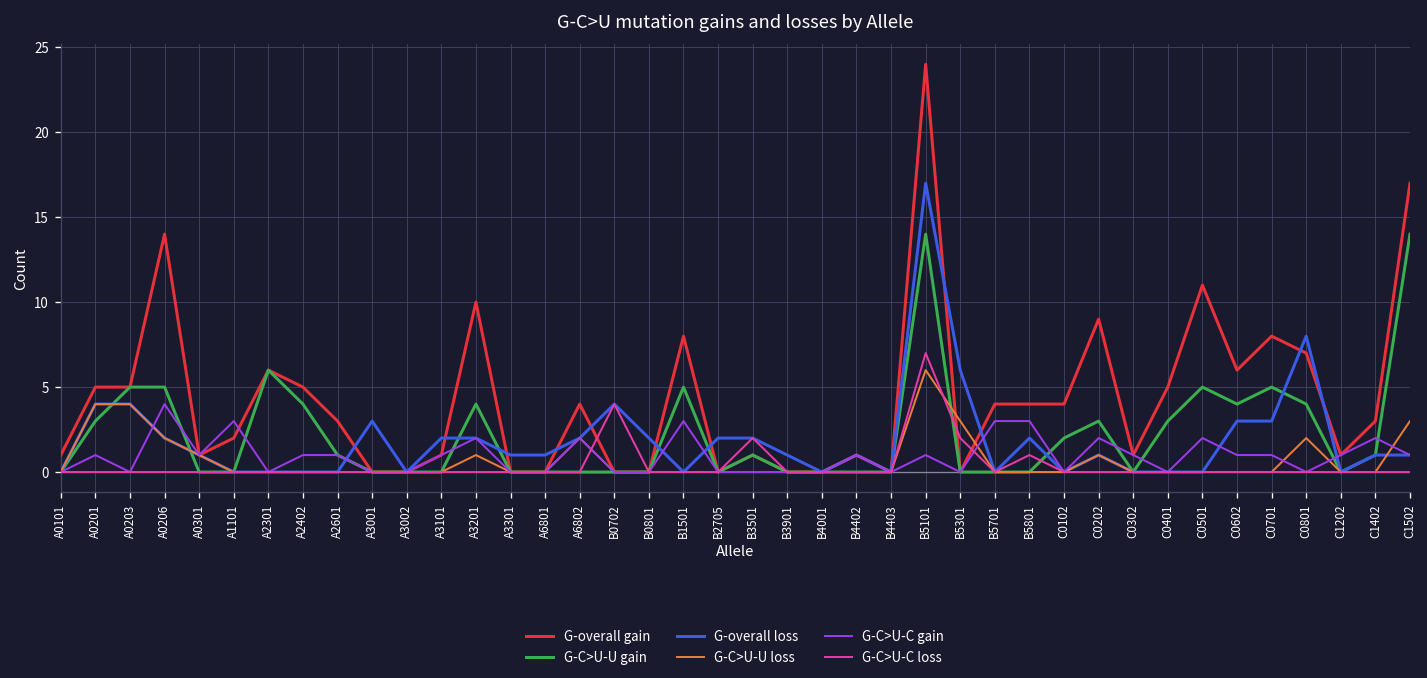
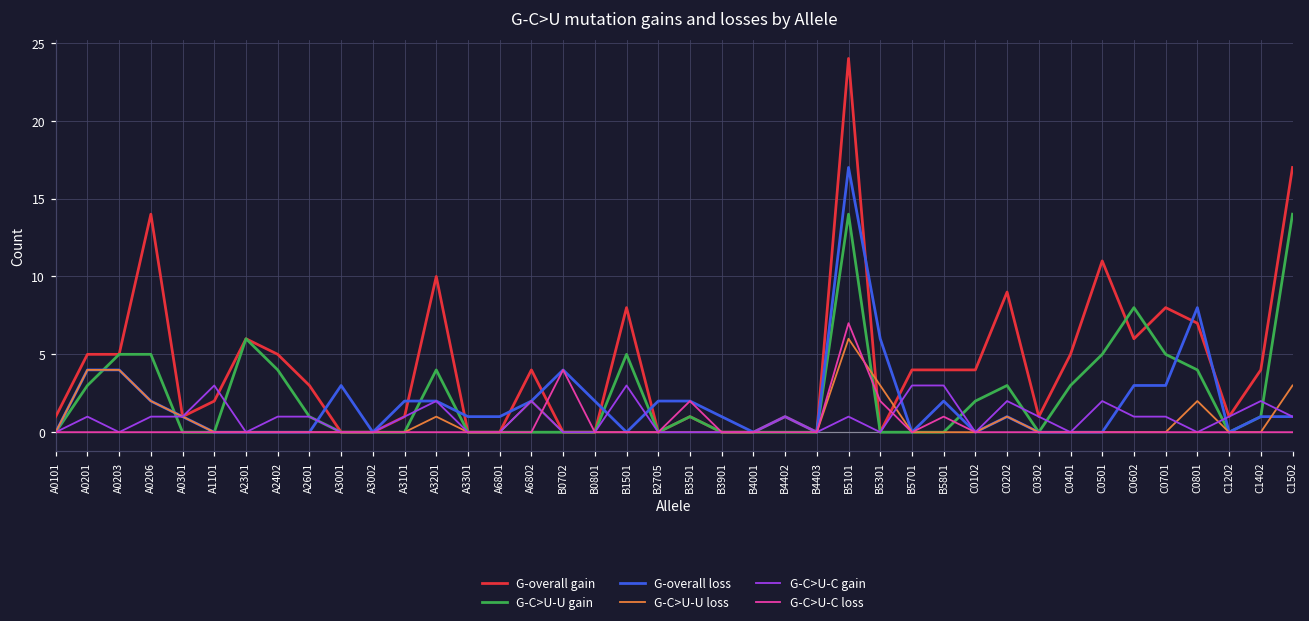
  {
    "G-overall gain": {
      "A0101": 1,
      "A0201": 5,
      "A0206": 14,
      "A1101": 2,
      "A2402": 5,
      "A2601": 3,
      "A3201": 10,
      "A6802": 4,
      "B1501": 8,
      "B5101": 24,
      "B5701": 4,
      "B5801": 4,
      "C0102": 4,
      "C0202": 9,
      "C0401": 5,
      "C0501": 11,
      "C0602": 6,
      "C0701": 8,
      "C0801": 7,
-     "C1402": 3,
+     "C1402": 4,
      "C1502": 17
    },
    "G-C>U-U gain": {
      "A0201": 3,
      "A0206": 5,
      "A2402": 4,
      "A3201": 4,
      "B1501": 5,
      "B5101": 14,
      "C0102": 2,
      "C0202": 3,
      "C0401": 3,
      "C0501": 5,
-     "C0602": 4,
+     "C0602": 8,
      "C0701": 5,
      "C0801": 4,
      "C1502": 14
    },
    "G-overall loss": {
      "A3001": 3,
      "A3101": 2,
      "A3301": 1,
      "A6801": 1,
      "B0801": 2,
      "B2705": 2,
      "B3901": 1,
      "B5101": 17,
      "B5301": 6,
      "B5801": 2,
      "C0602": 3,
      "C0701": 3,
      "C0801": 8
    },
    "G-C>U-U loss": {
      "A3201": 1,
      "B5101": 6,
      "B5301": 3,
      "C0801": 2,
      "C1502": 3
    },
    "G-C>U-C gain": {
      "A0201": 1,
-     "A0206": 4,
+     "A0206": 1,
      "A1101": 3,
      "A2402": 1,
      "B1501": 3,
      "B5101": 1,
      "B5701": 3,
      "B5801": 3,
      "C0202": 2,
      "C0501": 2,
      "C0602": 1,
      "C0701": 1,
      "C1402": 2
    },
    "G-C>U-C loss": {
      "A0201": 0,
      "A0206": 0,
      "A3201": 0,
      "B5101": 7,
      "B5301": 2,
      "B5801": 1,
      "C0202": 0,
      "C1502": 0
    }
  }
